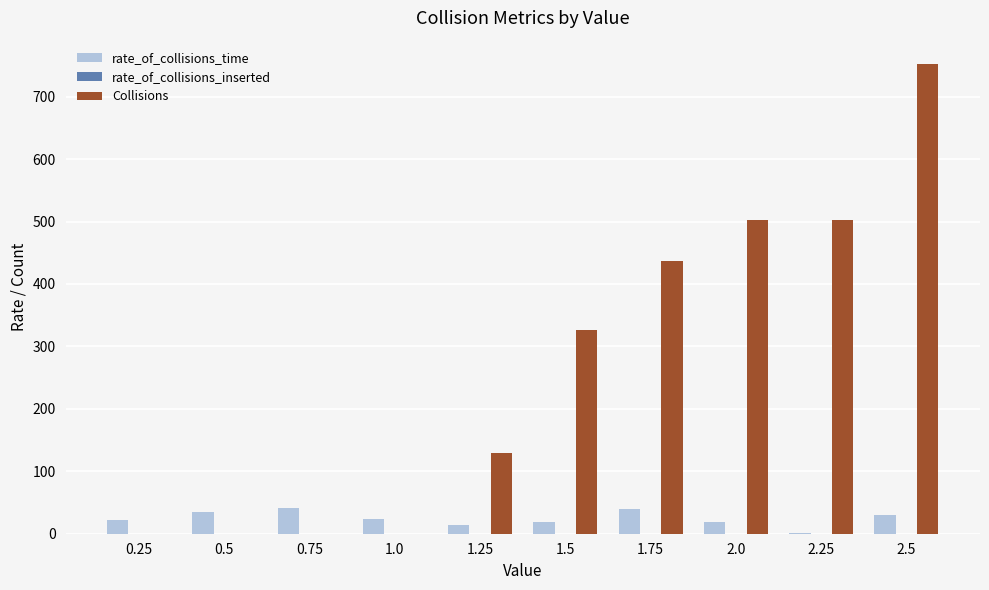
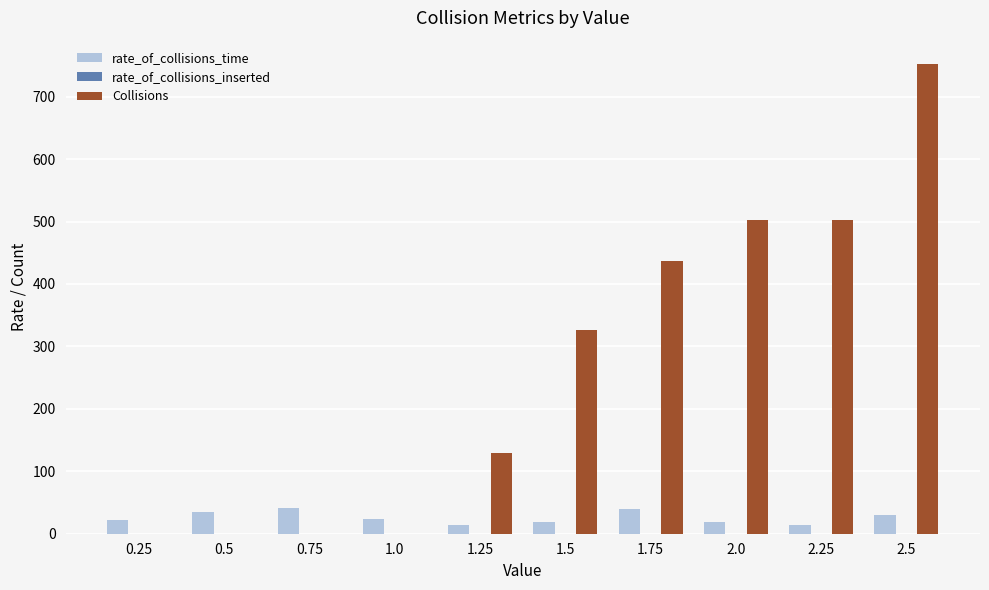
  {
    "rate_of_collisions_time": {
      "0.25": 20,
      "0.5": 30,
      "0.75": 40,
      "1.0": 20,
      "1.25": 10,
      "1.5": 20,
      "1.75": 40,
      "2.0": 20,
-     "2.25": 0,
+     "2.25": 10,
      "2.5": 30
    },
    "rate_of_collisions_inserted": {
      "0.25": 0,
      "0.5": 0,
      "0.75": 0,
      "1.0": 0
    },
    "Collisions": {
      "0.25": 0,
      "0.5": 0,
      "0.75": 0,
      "1.0": 0,
      "1.25": 130,
      "1.5": 330,
      "1.75": 440,
      "2.0": 500,
      "2.25": 500,
      "2.5": 750
    }
  }
